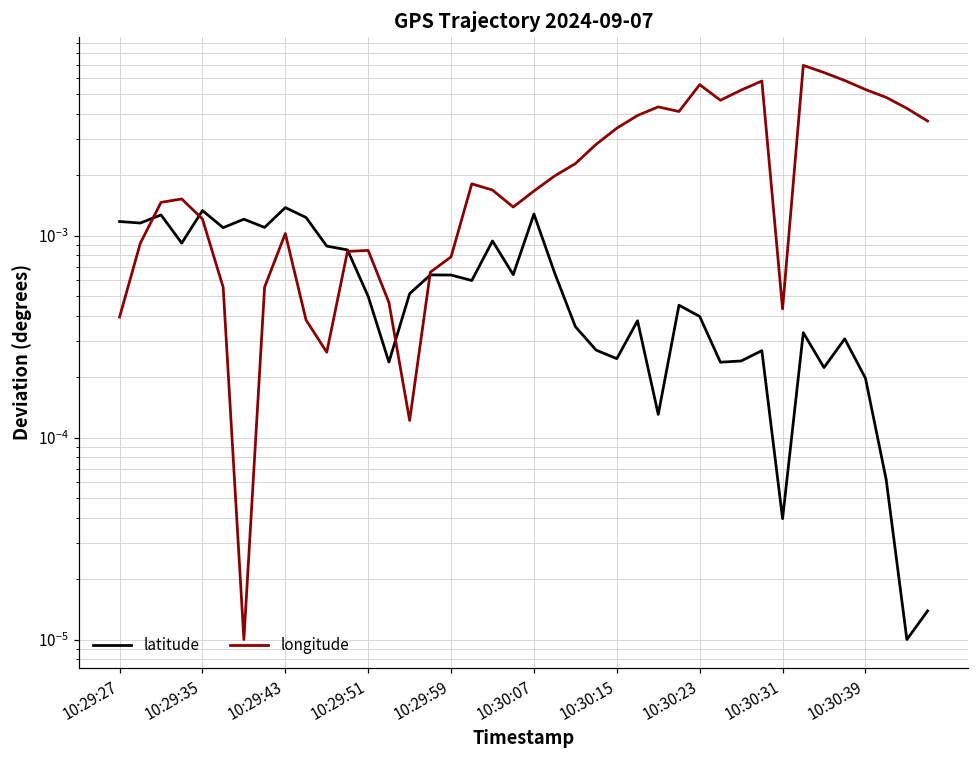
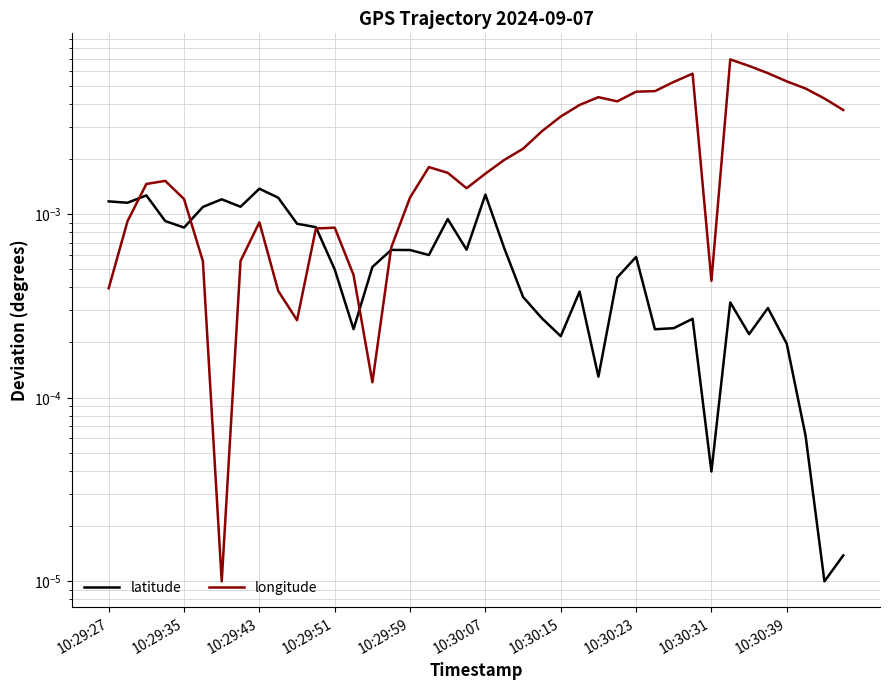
  {
    "latitude": {
      "10:29:27": 0.0012,
-     "10:29:35": 0.0013,
+     "10:29:35": 0.0008,
      "10:29:43": 0.0014,
      "10:29:51": 0.00050,
      "10:29:59": 0.00064,
      "10:30:07": 0.0013,
-     "10:30:15": 0.00025,
-     "10:30:23": 0.00040,
+     "10:30:15": 0.00022,
+     "10:30:23": 0.00058,
      "10:30:31": 0.00004,
      "10:30:39": 0.00020
    },
    "longitude": {
      "10:29:27": 0.00039,
      "10:29:35": 0.0012,
-     "10:29:43": 0.0010,
+     "10:29:43": 0.0009,
      "10:29:51": 0.0008,
-     "10:29:59": 0.00078,
+     "10:29:59": 0.0012,
      "10:30:07": 0.0017,
      "10:30:15": 0.0034,
-     "10:30:23": 0.0056,
+     "10:30:23": 0.0046,
      "10:30:31": 0.00043,
      "10:30:39": 0.0053
    }
  }
